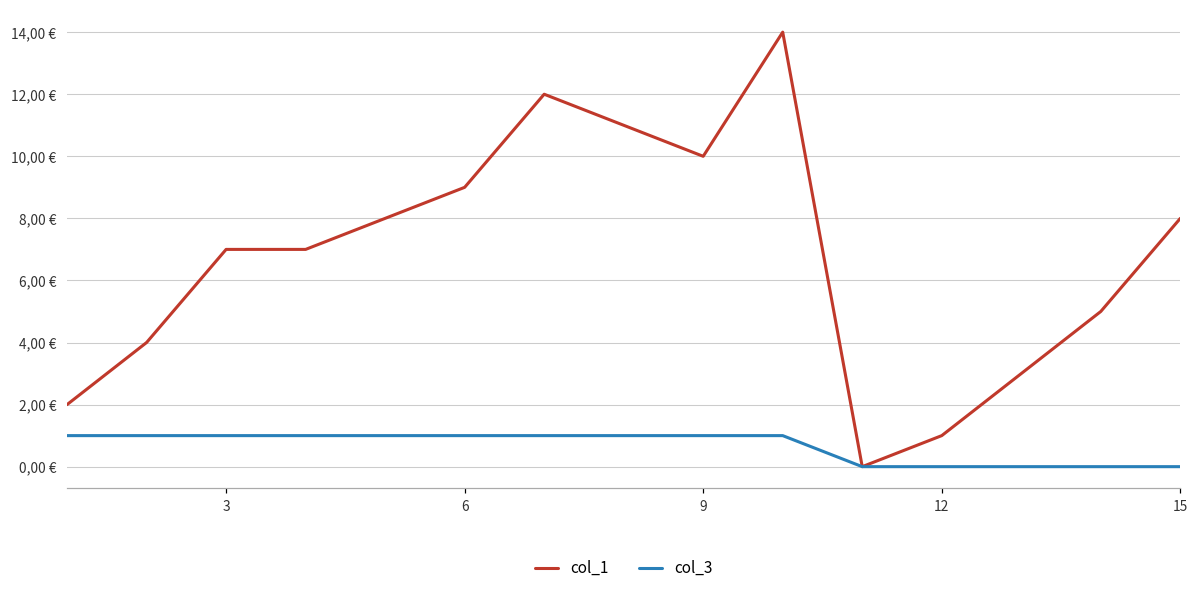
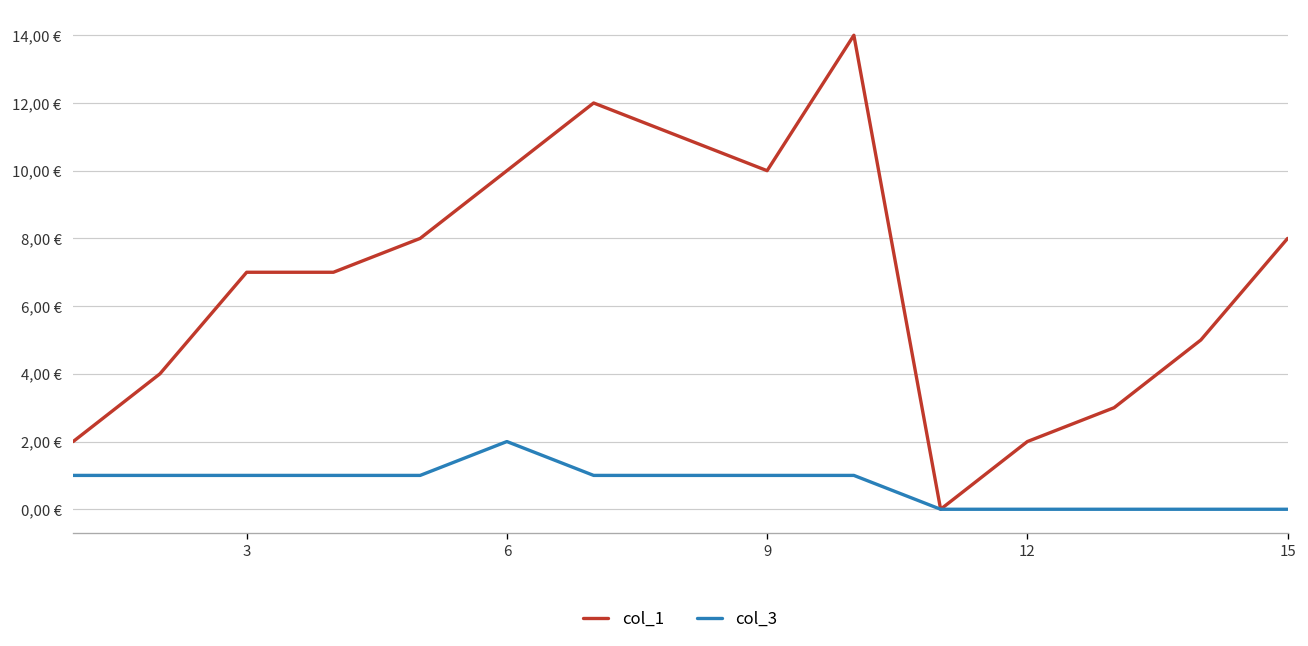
  {
    "col_1": {
      "3": "700 €",
-     "6": "900 €",
+     "6": "1000 €",
      "9": "1000 €",
-     "12": "100 €",
+     "12": "200 €",
      "15": "800 €"
    },
    "col_3": {
      "3": "100 €",
-     "6": "100 €",
+     "6": "200 €",
      "9": "100 €",
      "12": "0 €",
      "15": "0 €"
    }
  }
